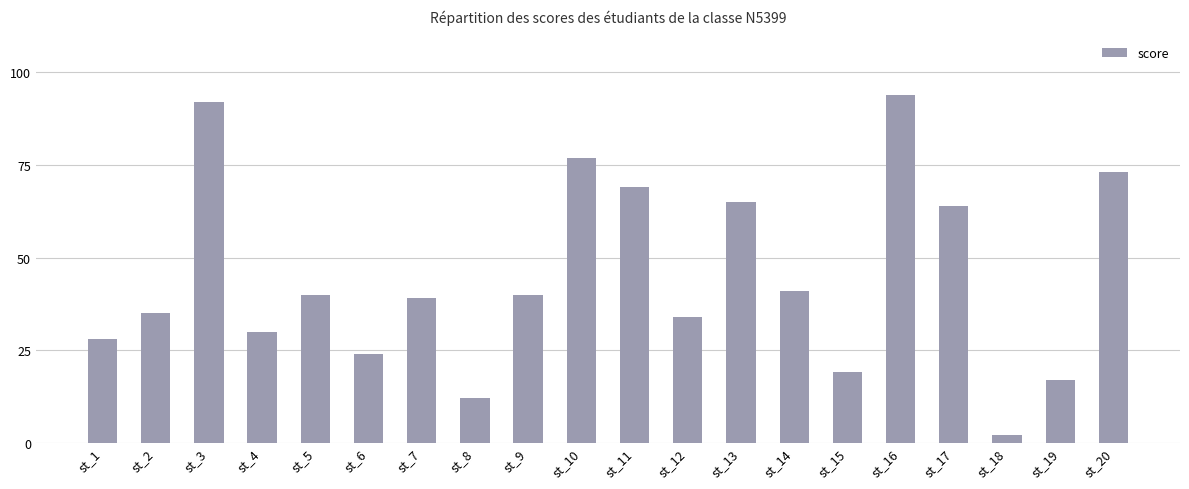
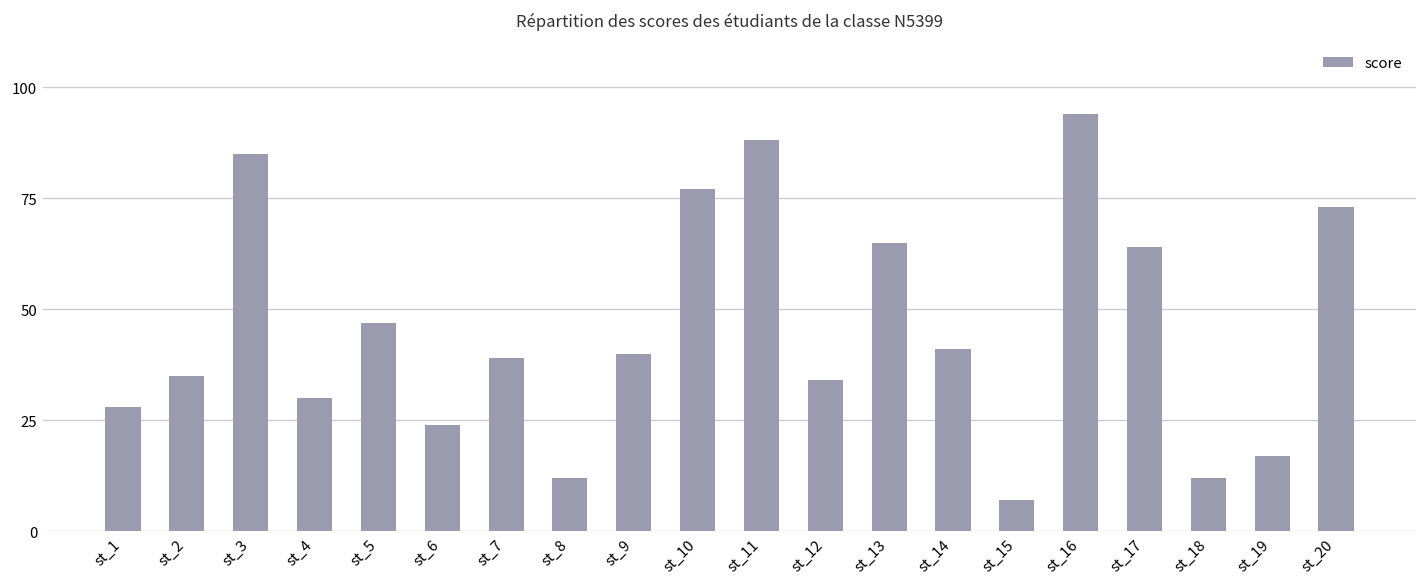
  {
    "st_1": 28,
    "st_2": 35,
-   "st_3": 92,
+   "st_3": 85,
    "st_4": 30,
-   "st_5": 40,
+   "st_5": 47,
    "st_6": 24,
    "st_7": 39,
    "st_8": 12,
    "st_9": 40,
    "st_10": 77,
-   "st_11": 69,
+   "st_11": 88,
    "st_12": 34,
    "st_13": 65,
    "st_14": 41,
-   "st_15": 19,
+   "st_15": 7,
    "st_16": 94,
    "st_17": 64,
-   "st_18": 2,
+   "st_18": 12,
    "st_19": 17,
    "st_20": 73
  }
